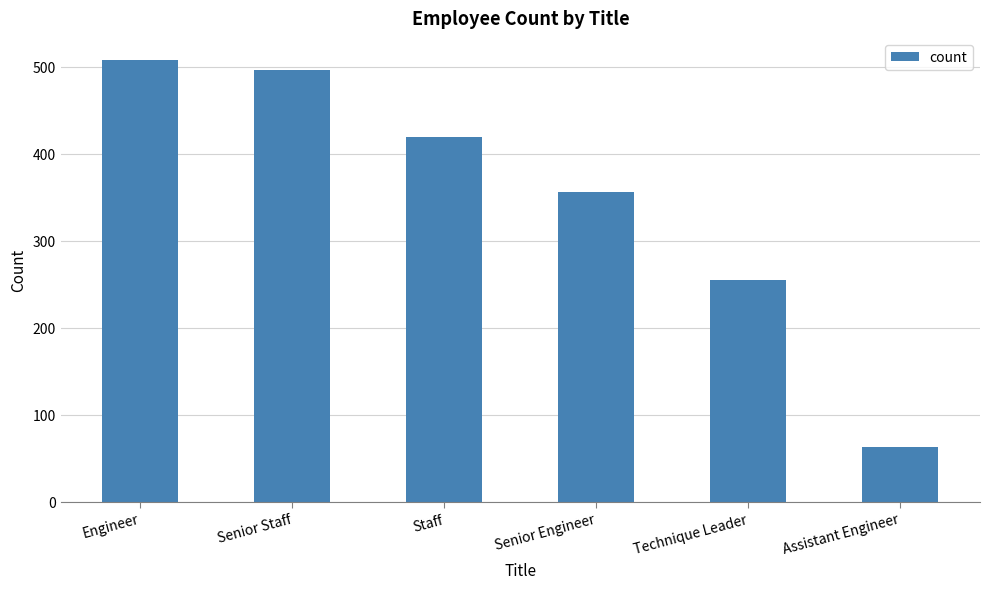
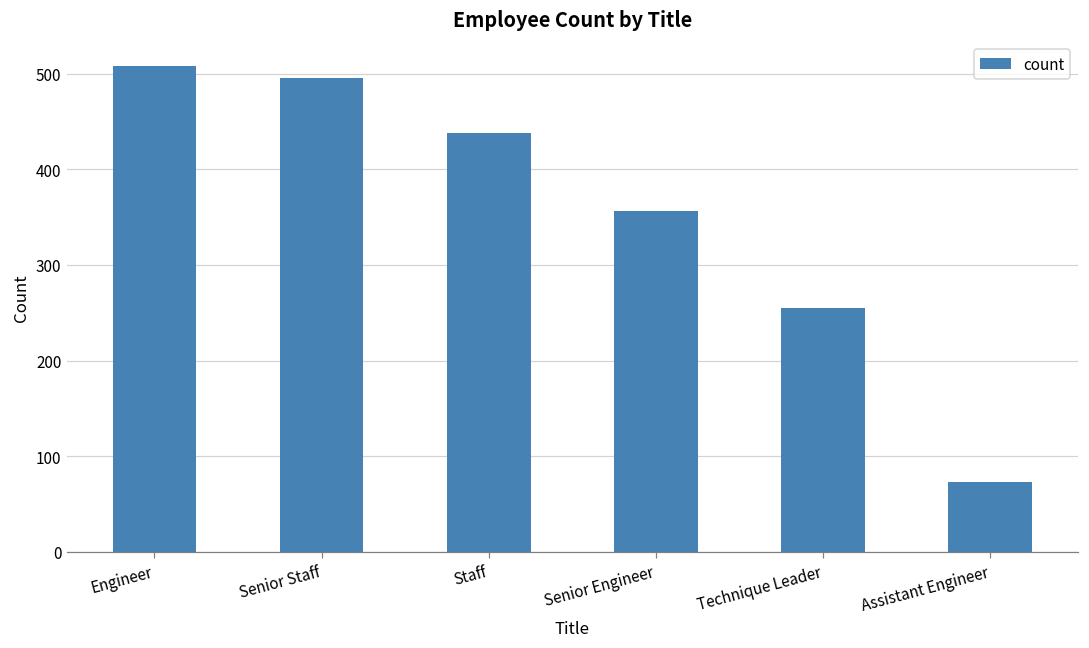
  {
    "Engineer": 510,
    "Senior Staff": 500,
-   "Staff": 420,
+   "Staff": 440,
    "Senior Engineer": 360,
    "Technique Leader": 260,
-   "Assistant Engineer": 60
+   "Assistant Engineer": 70
  }
